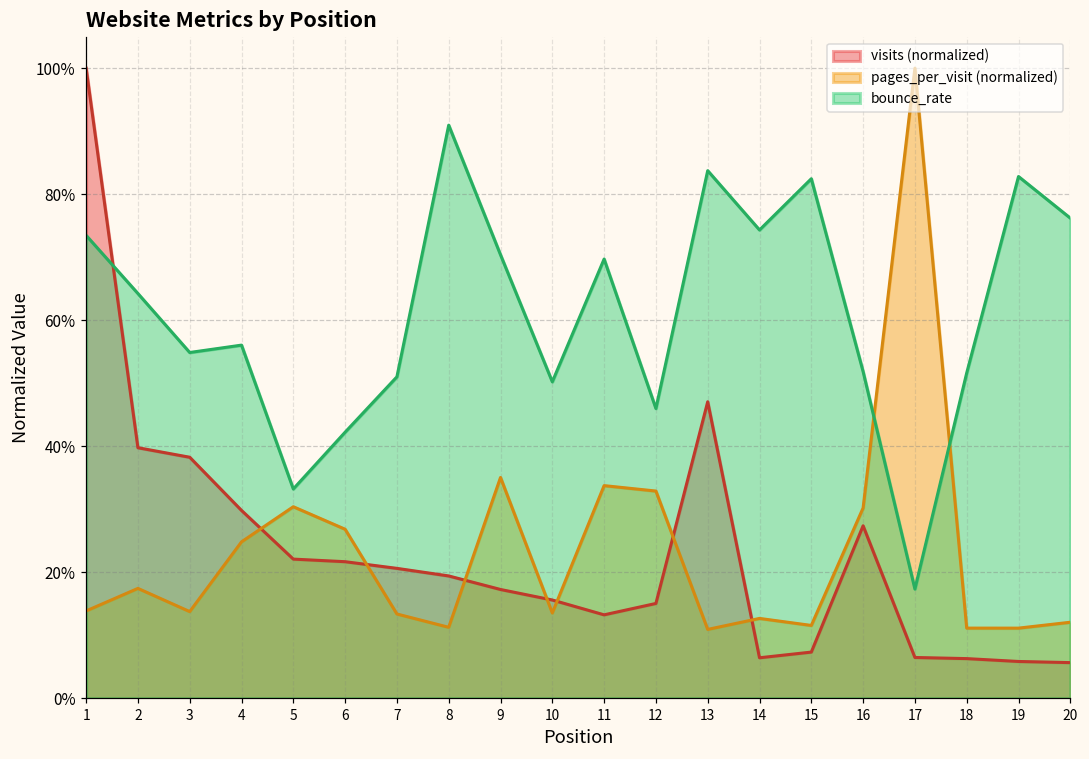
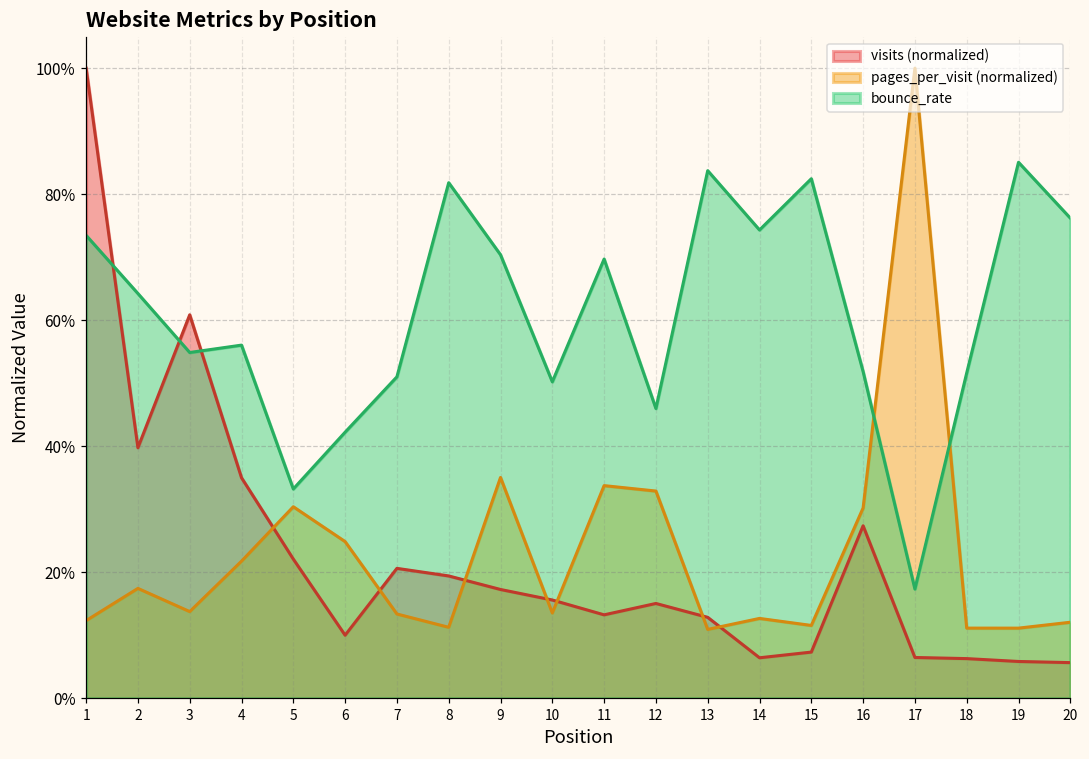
  {
    "visits (normalized)": {
      "1": "100%",
      "2": "40%",
-     "3": "38%",
-     "4": "30%",
+     "3": "61%",
+     "4": "35%",
      "5": "22%",
-     "6": "22%",
+     "6": "10%",
      "7": "21%",
      "8": "19%",
      "9": "17%",
      "10": "16%",
      "11": "13%",
      "12": "15%",
-     "13": "47%",
+     "13": "13%",
      "14": "6%",
      "15": "7%",
      "16": "27%",
      "17": "6%",
      "18": "6%",
      "19": "6%",
      "20": "6%"
    },
    "pages_per_visit (normalized)": {
-     "1": "14%",
+     "1": "12%",
      "2": "17%",
      "3": "14%",
-     "4": "25%",
+     "4": "22%",
      "5": "30%",
-     "6": "27%",
+     "6": "25%",
      "7": "13%",
      "8": "11%",
      "9": "35%",
      "10": "14%",
      "11": "34%",
      "12": "33%",
      "13": "11%",
      "14": "13%",
      "15": "12%",
      "16": "30%",
      "18": "11%",
      "19": "11%",
      "20": "12%"
    },
    "bounce_rate": {
      "1": "73%",
      "2": "64%",
      "3": "55%",
      "4": "56%",
      "5": "33%",
      "6": "42%",
      "7": "51%",
-     "8": "91%",
+     "8": "82%",
      "9": "70%",
      "10": "50%",
      "11": "70%",
      "12": "46%",
      "13": "84%",
      "14": "74%",
      "15": "82%",
      "16": "52%",
      "17": "17%",
      "18": "52%",
-     "19": "83%",
+     "19": "85%",
      "20": "76%"
    }
  }
